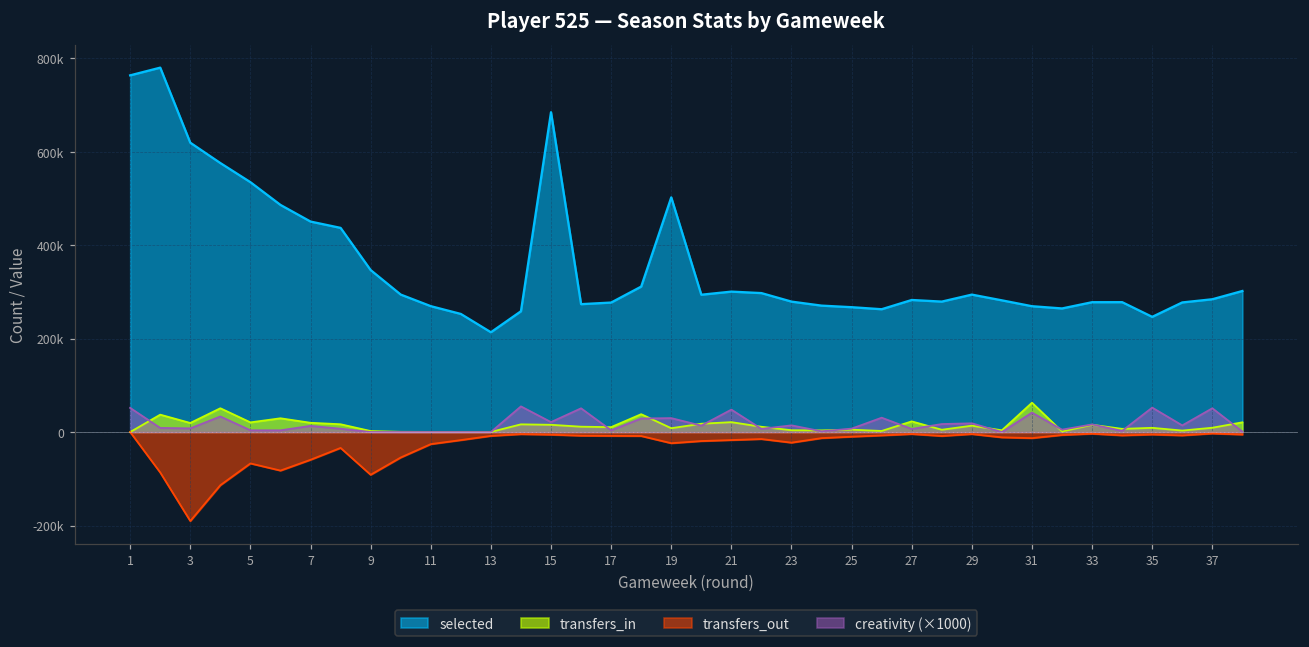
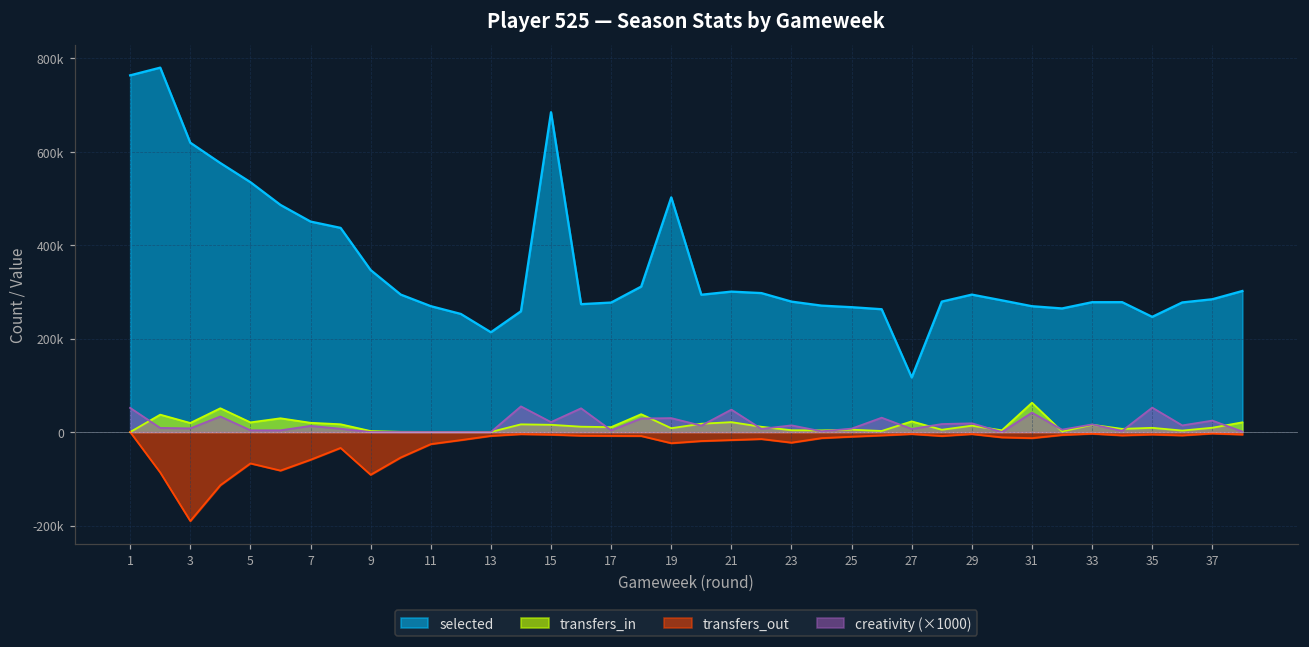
  {
    "selected": {
      "1": 760000,
      "3": 620000,
      "5": 530000,
      "7": 450000,
      "9": 350000,
      "11": 270000,
      "13": 210000,
      "15": 680000,
      "17": 280000,
      "19": 500000,
      "21": 300000,
      "23": 280000,
      "25": 270000,
-     "27": 280000,
+     "27": 120000,
      "29": 290000,
      "31": 270000,
      "33": 280000,
      "35": 250000,
      "37": 280000
    },
    "transfers_in": {
      "3": 20000,
      "5": 20000,
      "7": 20000,
      "17": 10000,
      "19": 10000,
      "21": 20000,
      "27": 20000,
      "31": 60000,
      "35": 10000,
      "37": 10000
    },
    "creativity (×1000)": {
      "1": 50000,
      "3": 10000,
      "7": 10000,
      "19": 30000,
      "21": 50000,
      "23": 10000,
      "27": 10000,
      "31": 40000,
      "35": 50000,
-     "37": 50000
+     "37": 20000
    }
  }
